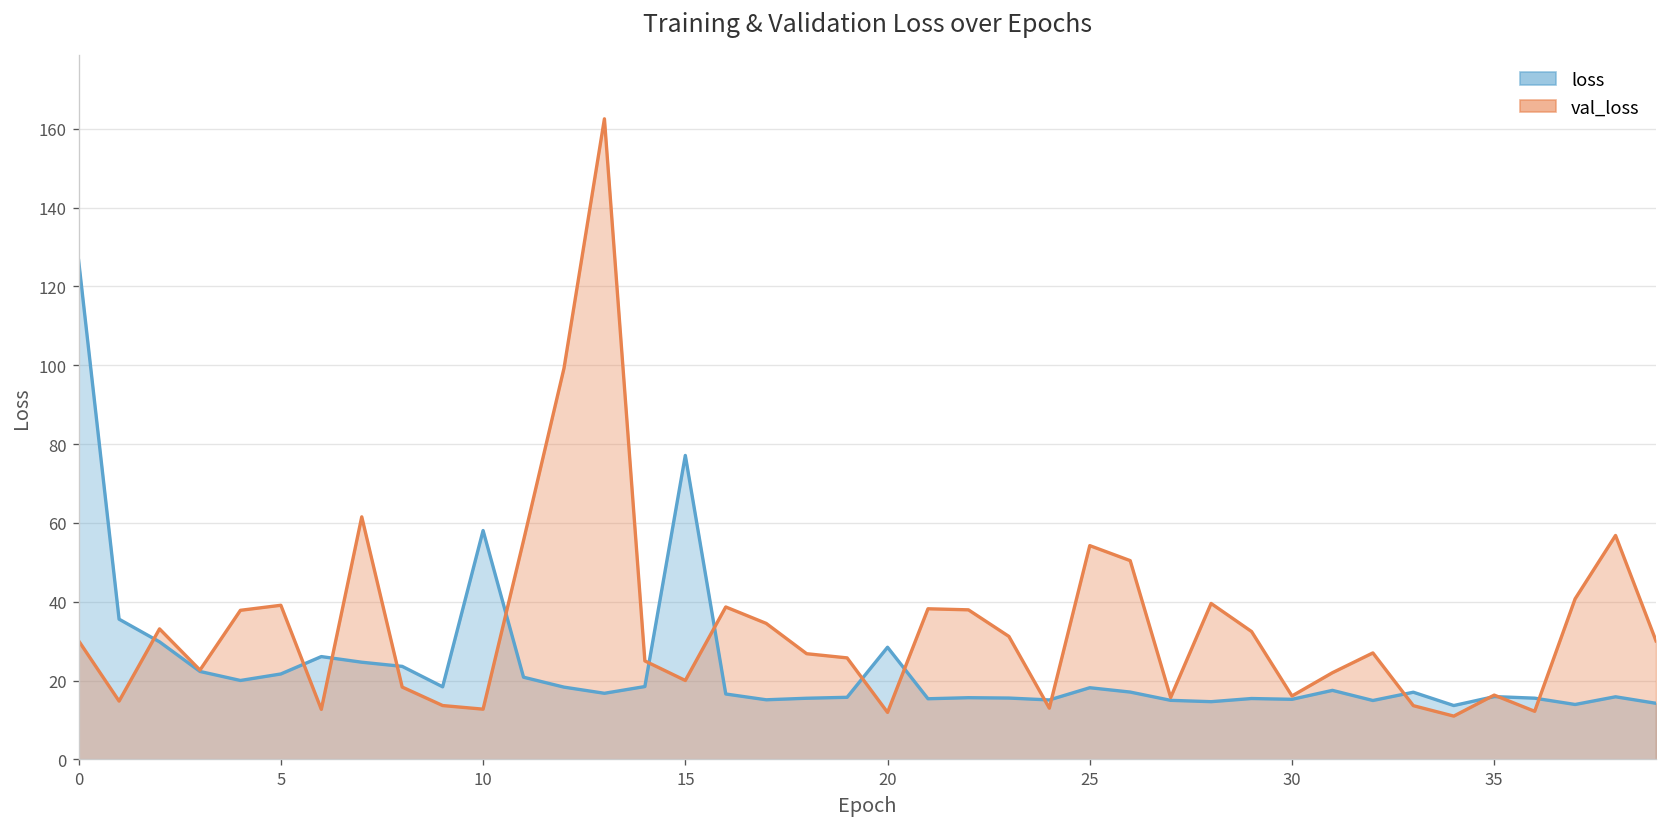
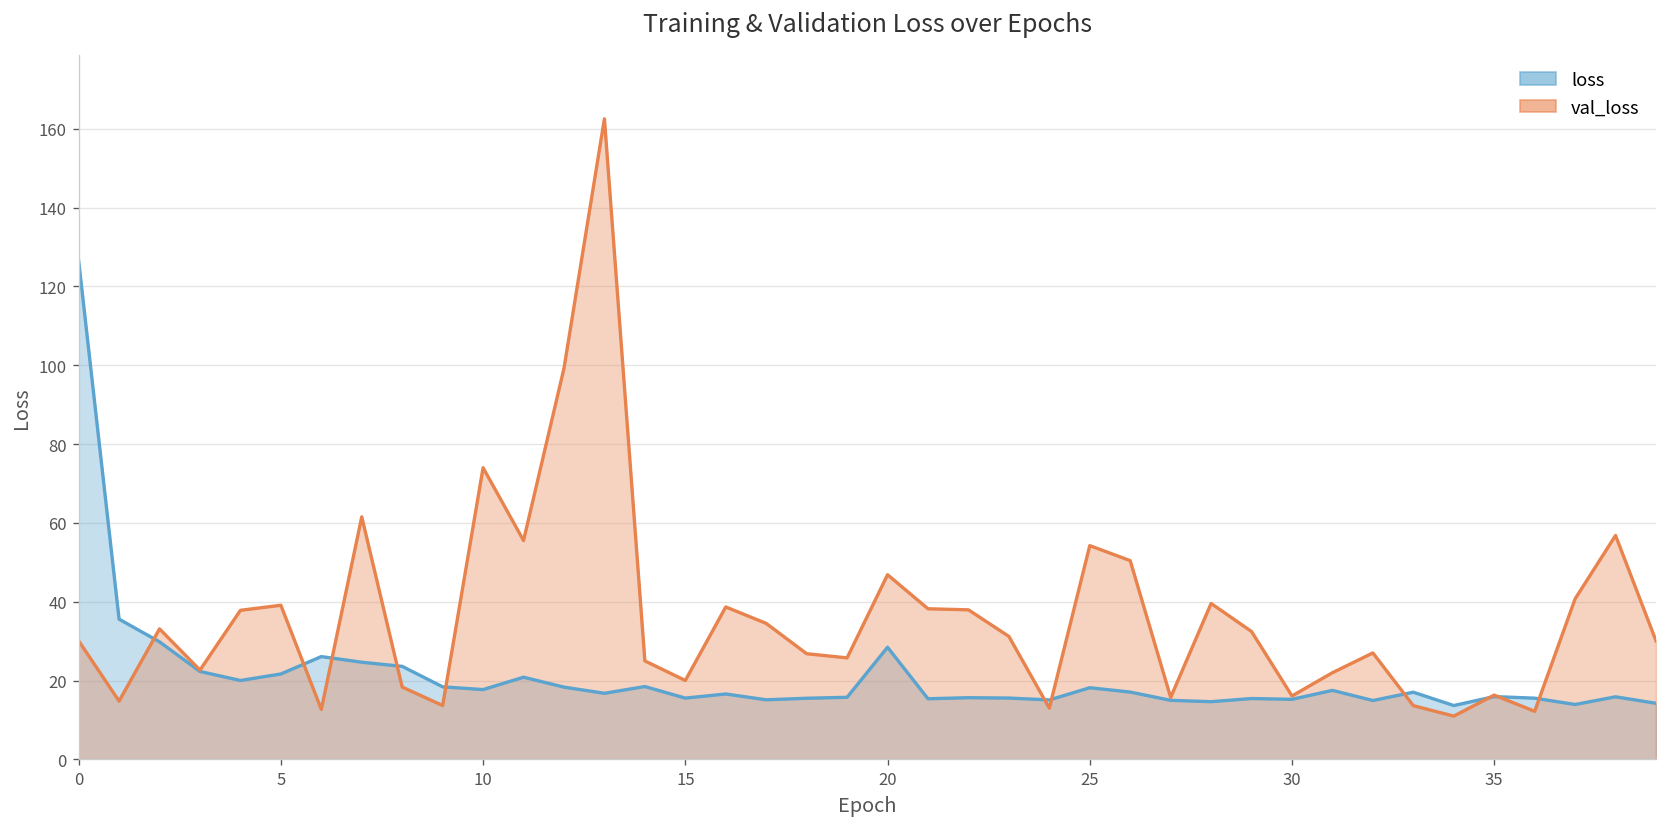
  {
    "loss": {
      "0": 127,
      "5": 22,
-     "10": 58,
-     "15": 77,
+     "10": 18,
+     "15": 16,
      "20": 28,
      "25": 18,
      "30": 15
    },
    "val_loss": {
      "0": 30,
      "5": 39,
-     "10": 13,
+     "10": 74,
      "15": 20,
-     "20": 12,
+     "20": 47,
      "25": 54,
      "30": 16
    }
  }
